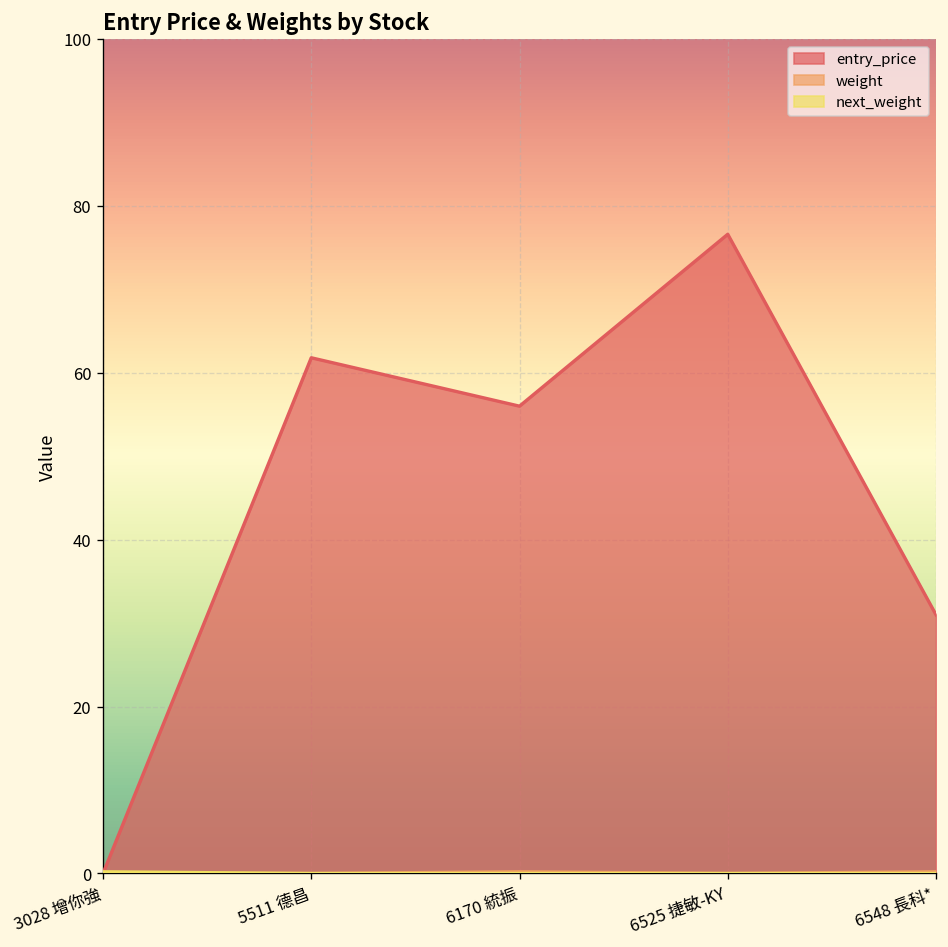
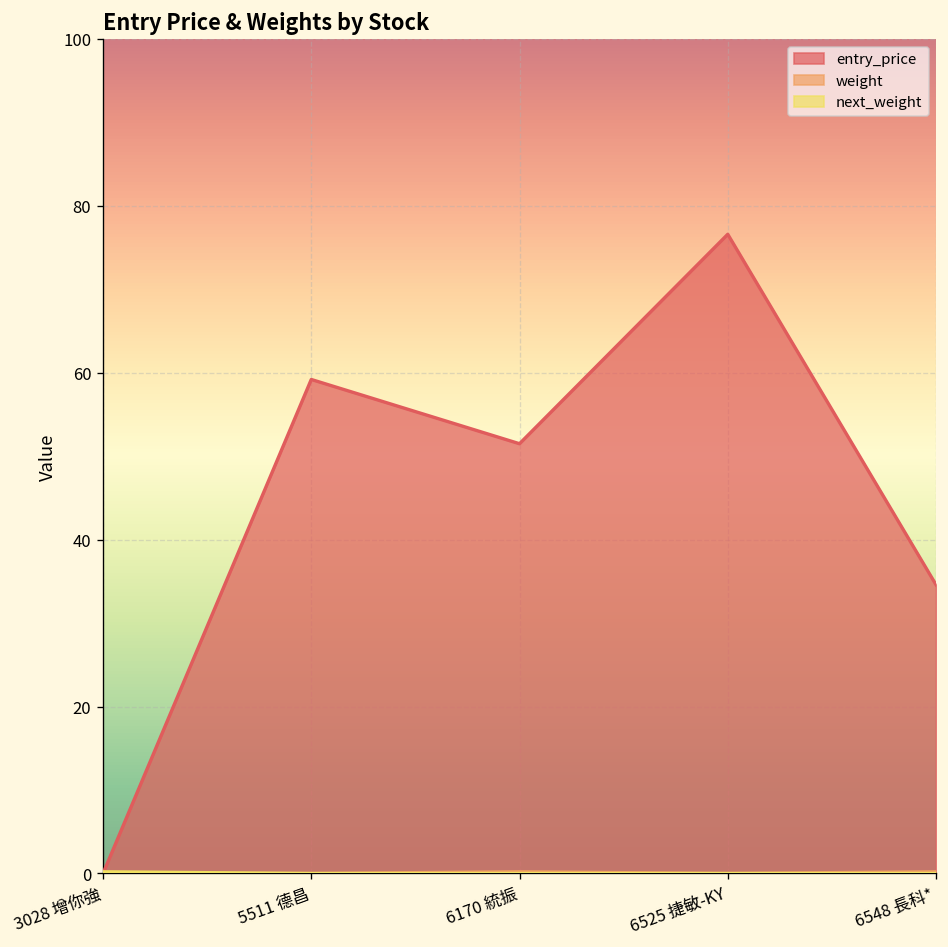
  {
    "entry_price": {
-     "5511 德昌": 62,
-     "6170 統振": 56,
+     "5511 德昌": 59,
+     "6170 統振": 52,
      "6525 捷敏-KY": 77,
-     "6548 長科*": 31
+     "6548 長科*": 35
    }
  }
